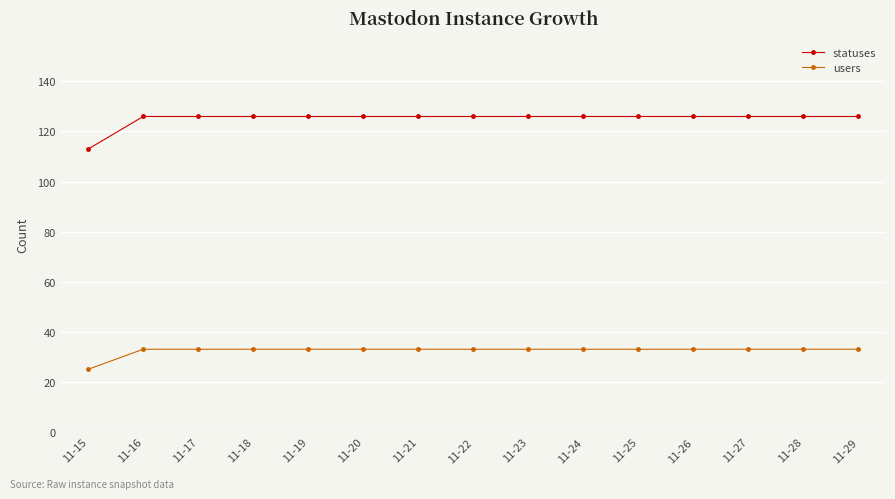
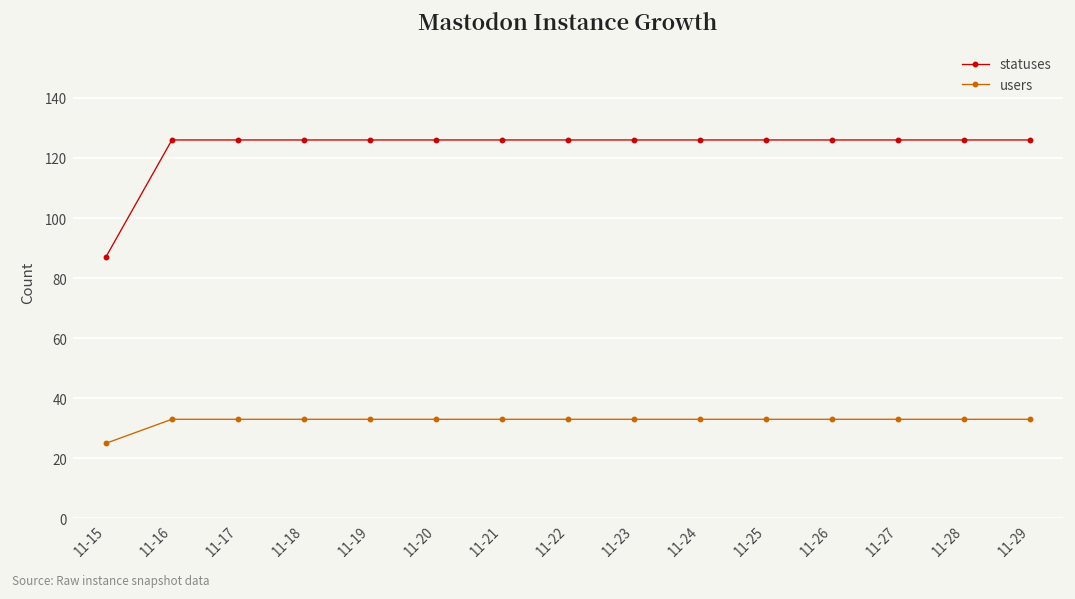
  {
    "statuses": {
-     "11-15": 113,
+     "11-15": 87,
      "11-16": 126,
      "11-17": 126,
      "11-18": 126,
      "11-19": 126,
      "11-20": 126,
      "11-21": 126,
      "11-22": 126,
      "11-23": 126,
      "11-24": 126,
      "11-25": 126,
      "11-26": 126,
      "11-27": 126,
      "11-28": 126,
      "11-29": 126
    },
    "users": {
      "11-15": 25,
      "11-16": 33,
      "11-17": 33,
      "11-18": 33,
      "11-19": 33,
      "11-20": 33,
      "11-21": 33,
      "11-22": 33,
      "11-23": 33,
      "11-24": 33,
      "11-25": 33,
      "11-26": 33,
      "11-27": 33,
      "11-28": 33,
      "11-29": 33
    }
  }
